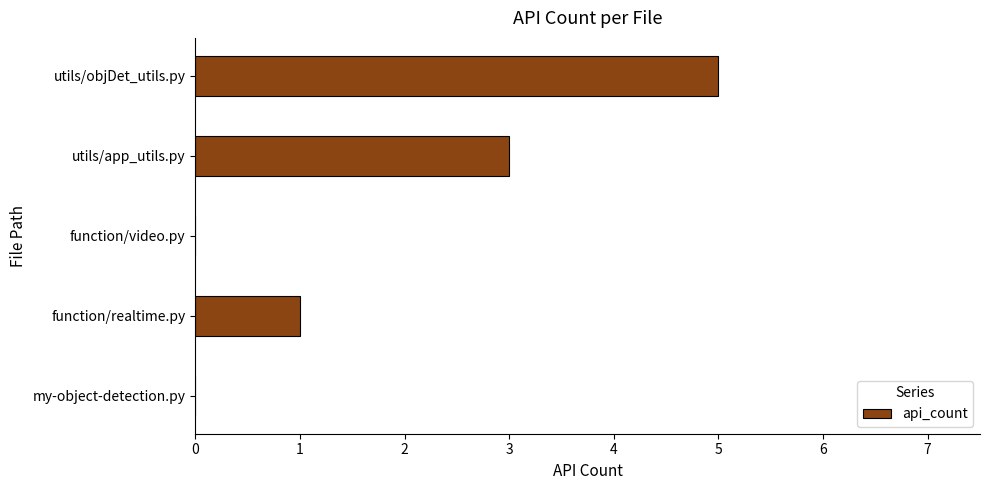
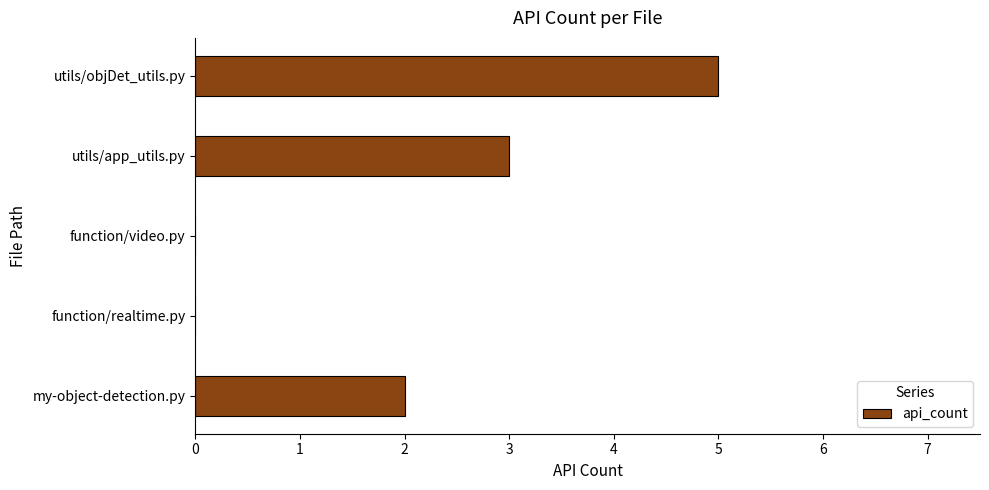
  {
    "utils/objDet_utils.py": 5,
    "utils/app_utils.py": 3,
    "function/video.py": 0,
-   "function/realtime.py": 1,
-   "my-object-detection.py": 0
+   "function/realtime.py": 0,
+   "my-object-detection.py": 2
  }
